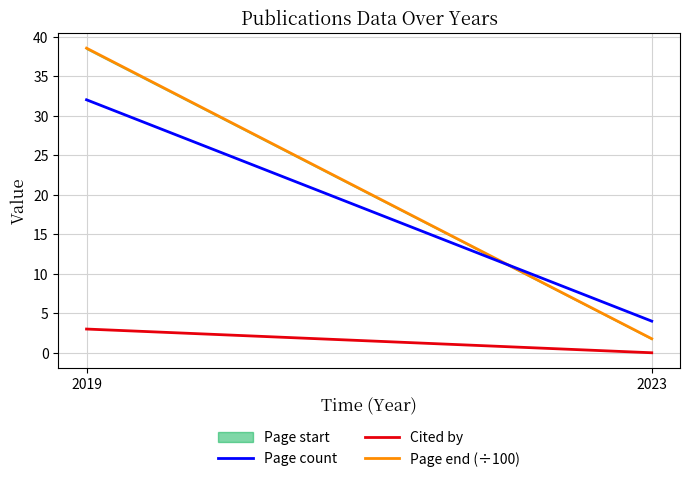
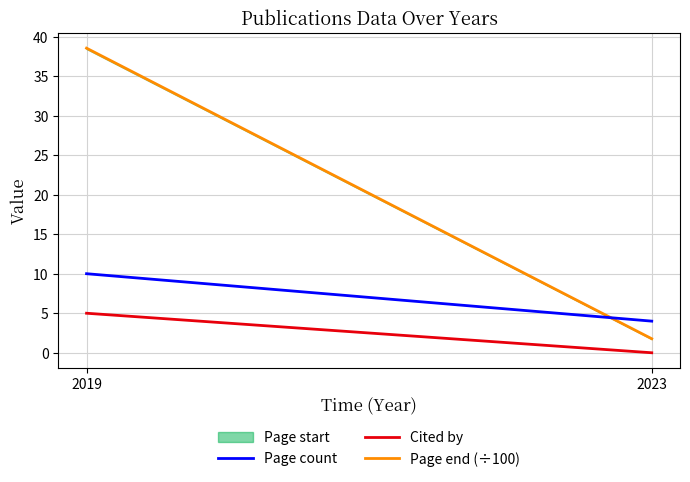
  {
    "Page count": {
-     "2019": 32,
+     "2019": 10,
      "2023": 4
    },
    "Cited by": {
-     "2019": 3,
+     "2019": 5,
      "2023": 0
    },
    "Page start": {
      "2019": 39,
      "2023": 2
    }
  }
